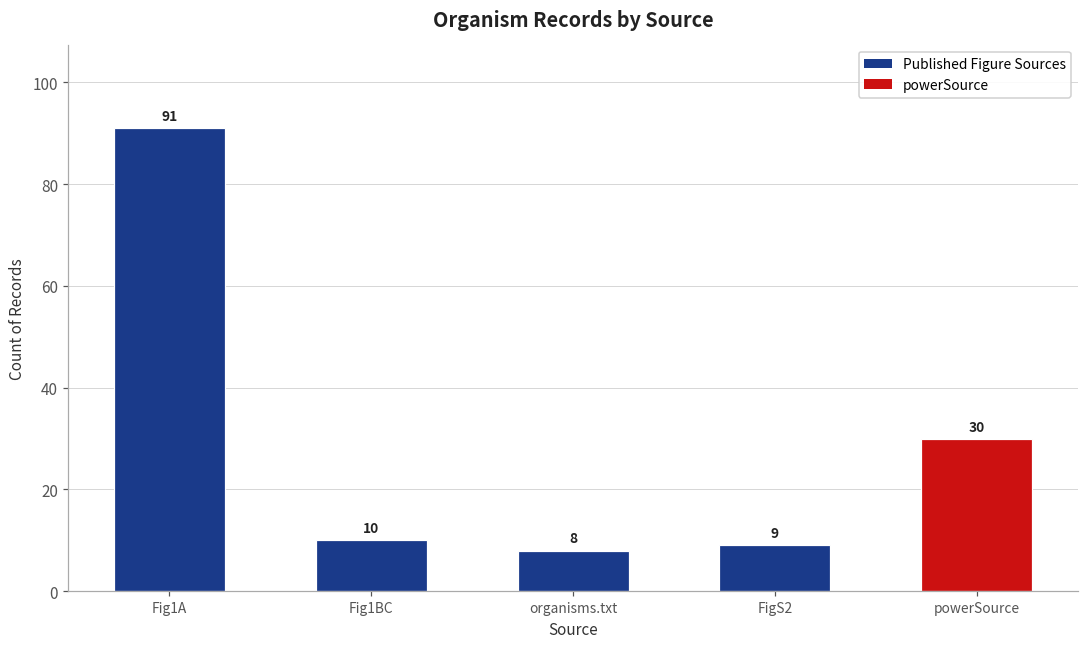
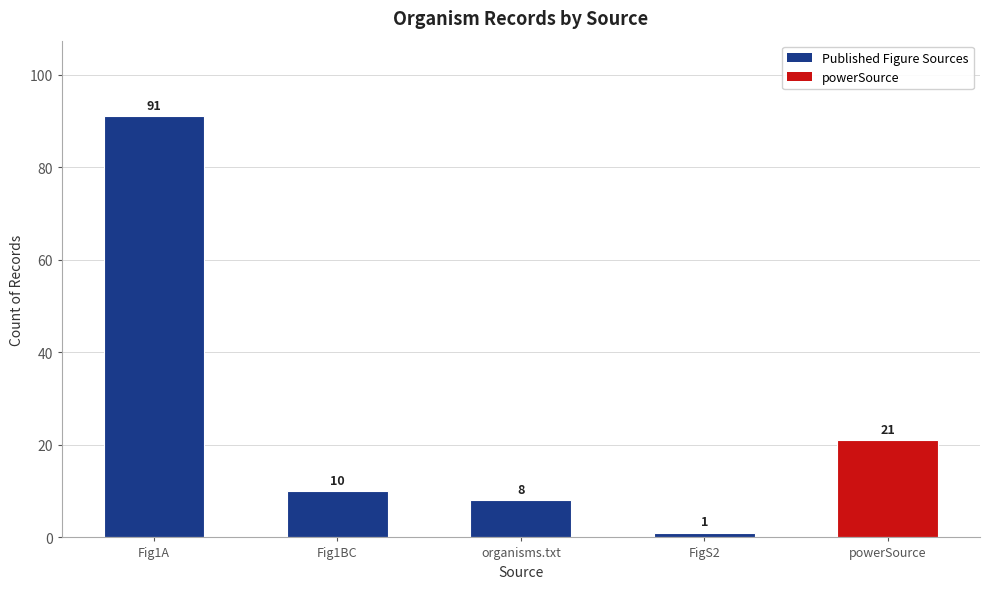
  {
    "Fig1A": 91,
    "Fig1BC": 10,
    "organisms.txt": 8,
-   "FigS2": 9,
-   "powerSource": 30
+   "FigS2": 1,
+   "powerSource": 21
  }
